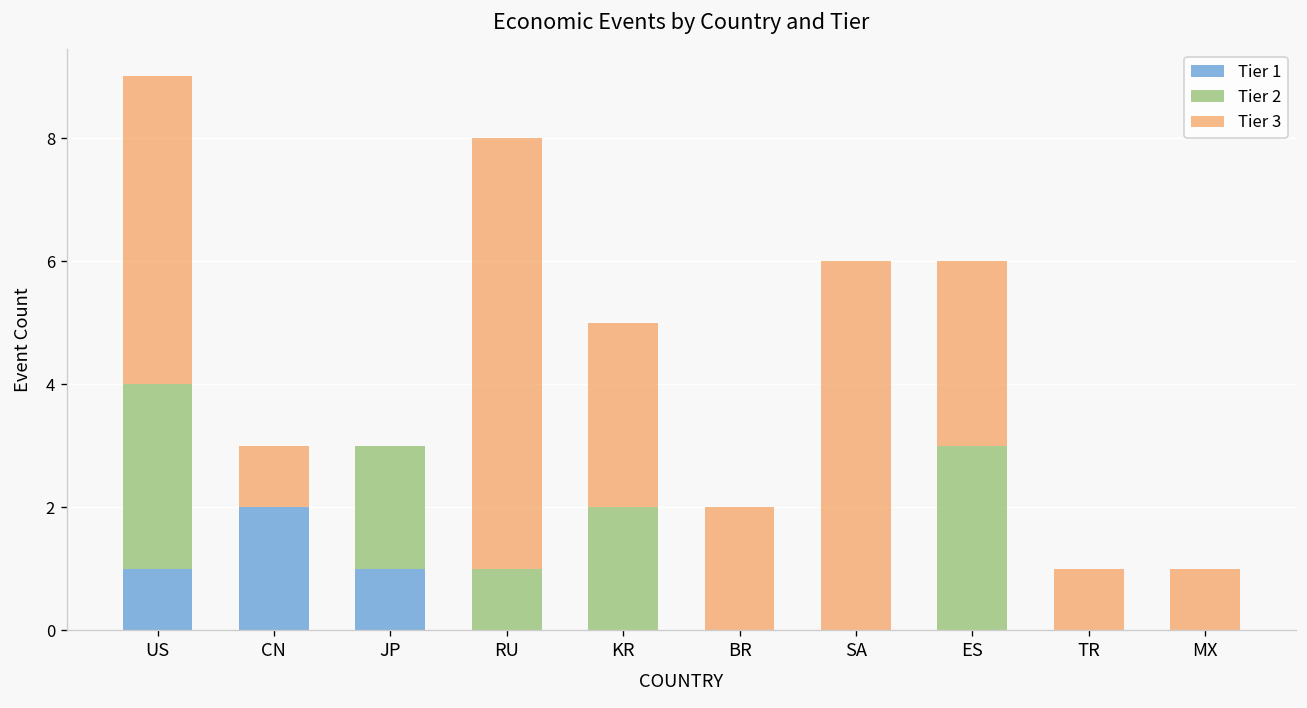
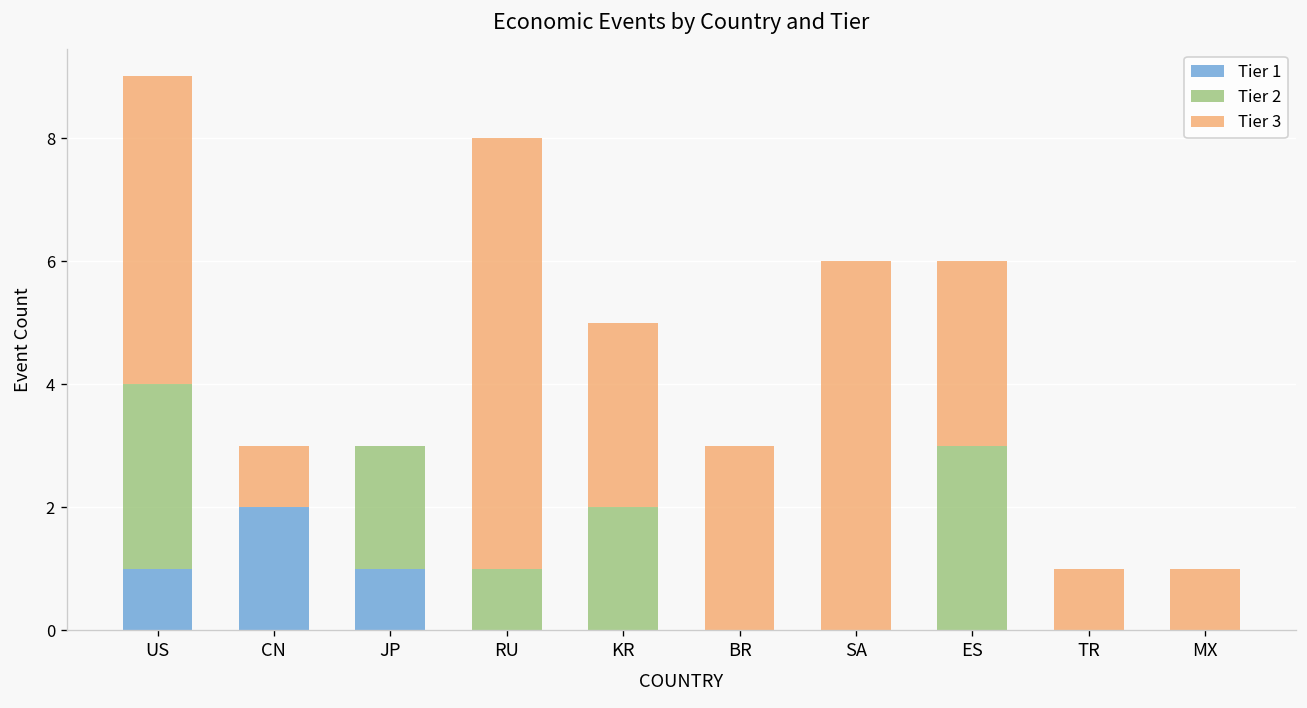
  {
    "Tier 1": {
      "US": 1,
      "CN": 2,
      "JP": 1,
      "RU": 0,
      "KR": 0,
      "BR": 0,
      "SA": 0,
      "ES": 0,
      "TR": 0,
      "MX": 0
    },
    "Tier 2": {
      "US": 3,
      "CN": 0,
      "JP": 2,
      "RU": 1,
      "KR": 2,
      "BR": 0,
      "SA": 0,
      "ES": 3,
      "TR": 0,
      "MX": 0
    },
    "Tier 3": {
      "US": 5,
      "CN": 1,
      "JP": 0,
      "RU": 7,
      "KR": 3,
-     "BR": 2,
+     "BR": 3,
      "SA": 6,
      "ES": 3,
      "TR": 1,
      "MX": 1
    }
  }
